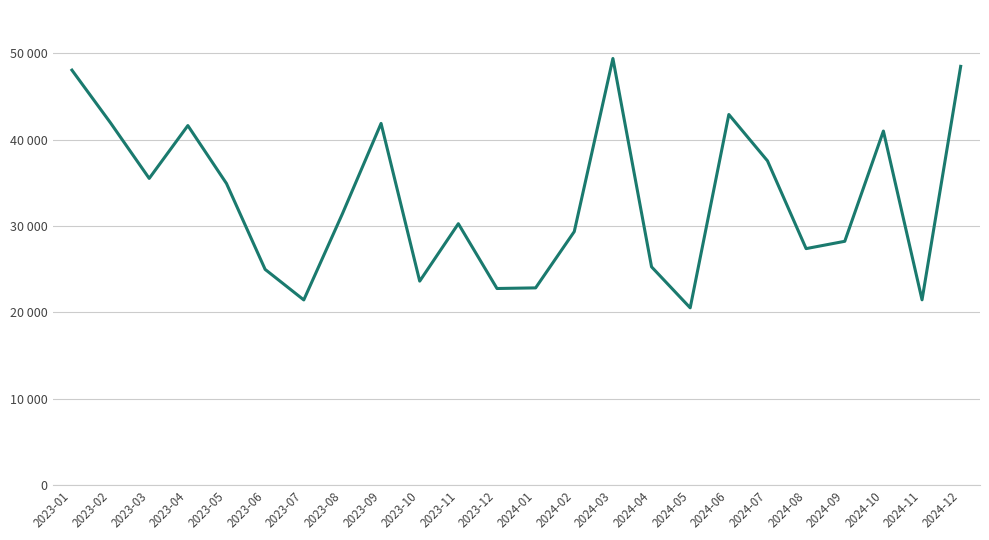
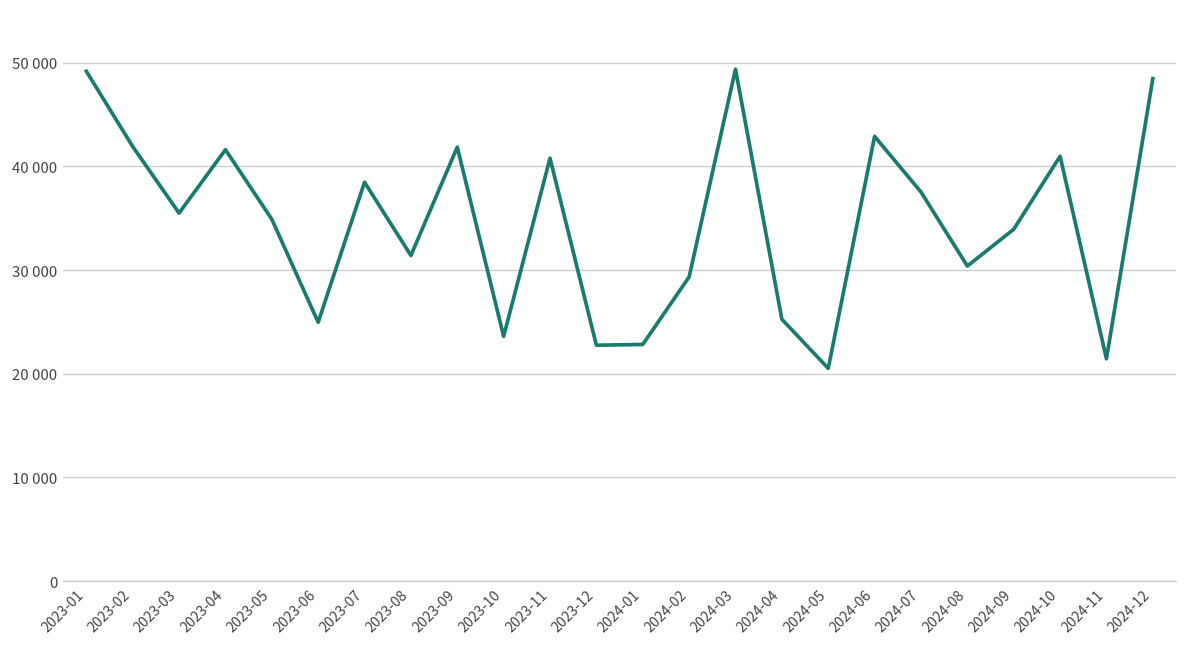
  {
-   "2023-01": 48000,
+   "2023-01": 49000,
    "2023-02": 42000,
    "2023-03": 36000,
    "2023-04": 42000,
    "2023-05": 35000,
    "2023-06": 25000,
-   "2023-07": 21000,
+   "2023-07": 38000,
    "2023-08": 31000,
    "2023-09": 42000,
    "2023-10": 24000,
-   "2023-11": 30000,
+   "2023-11": 41000,
    "2023-12": 23000,
    "2024-01": 23000,
    "2024-02": 29000,
    "2024-03": 49000,
    "2024-04": 25000,
    "2024-05": 21000,
    "2024-06": 43000,
    "2024-07": 38000,
-   "2024-08": 27000,
-   "2024-09": 28000,
+   "2024-08": 30000,
+   "2024-09": 34000,
    "2024-10": 41000,
    "2024-11": 21000,
    "2024-12": 48000
  }
